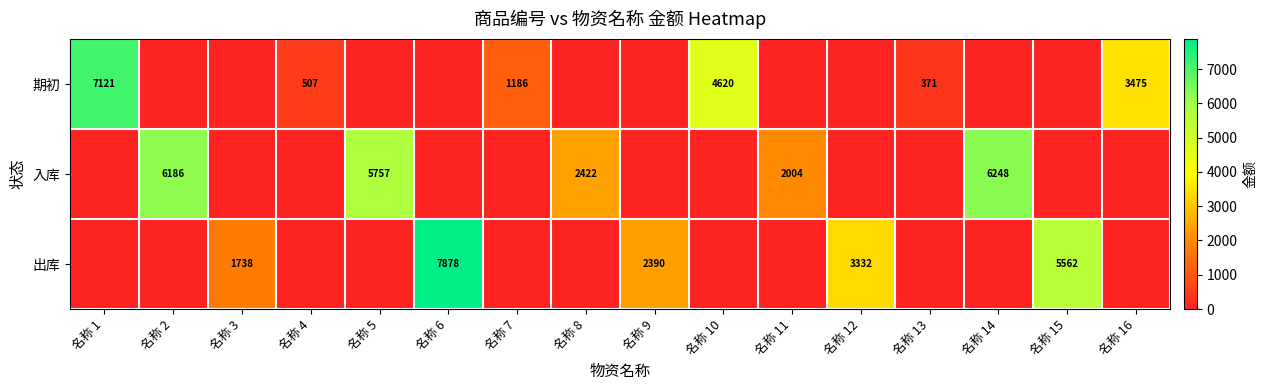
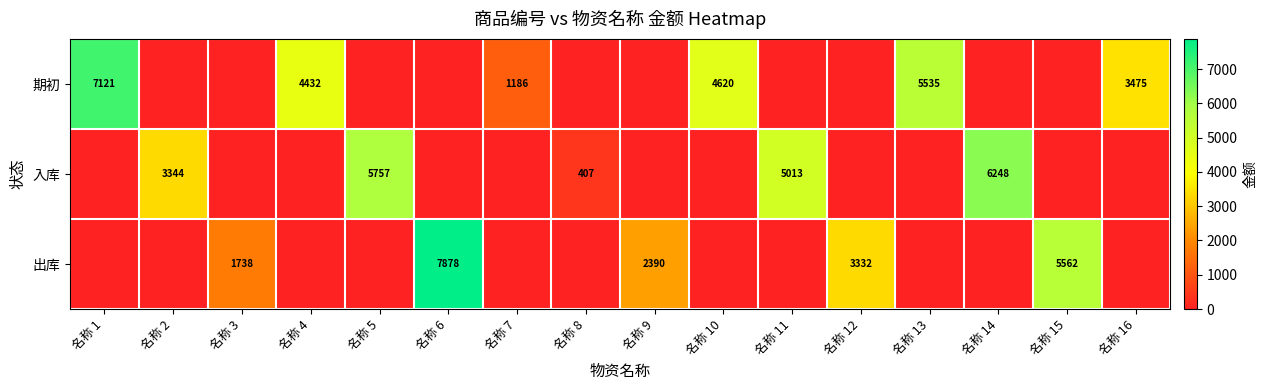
  {
    "期初": {
      "名称 1": 7121,
-     "名称 4": 507,
+     "名称 4": 4432,
      "名称 7": 1186,
      "名称 10": 4620,
-     "名称 13": 371,
+     "名称 13": 5535,
      "名称 16": 3475
    },
    "入库": {
-     "名称 2": 6186,
+     "名称 2": 3344,
      "名称 5": 5757,
-     "名称 8": 2422,
-     "名称 11": 2004,
+     "名称 8": 407,
+     "名称 11": 5013,
      "名称 14": 6248
    },
    "出库": {
      "名称 3": 1738,
      "名称 6": 7878,
      "名称 9": 2390,
      "名称 12": 3332,
      "名称 15": 5562
    }
  }
